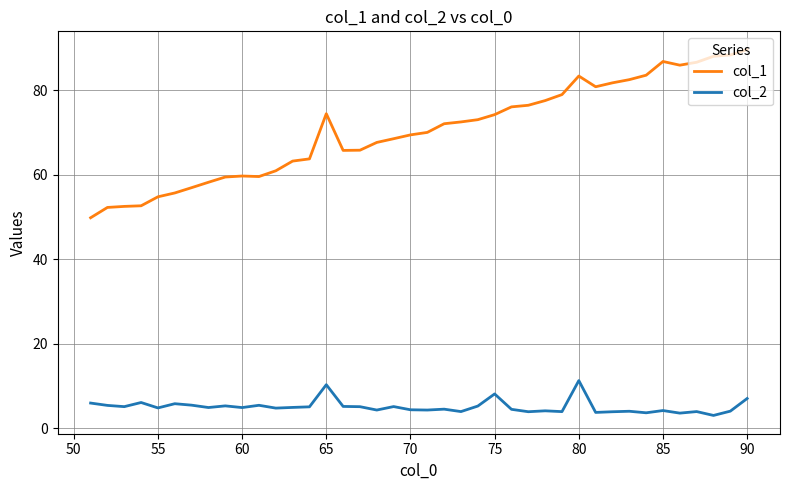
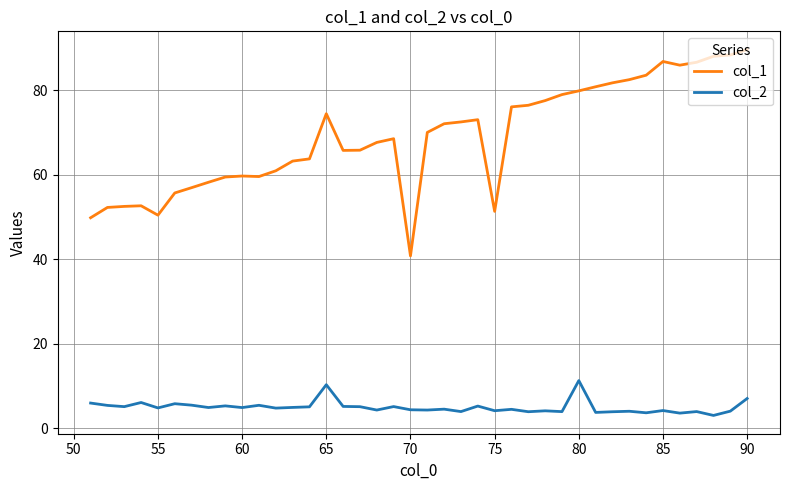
  {
    "col_1": {
-     "55": 55,
+     "55": 50,
      "60": 60,
      "65": 74,
-     "70": 69,
-     "75": 74,
-     "80": 83,
+     "70": 41,
+     "75": 51,
+     "80": 80,
      "85": 87
    },
    "col_2": {
      "55": 5,
      "60": 5,
      "65": 10,
      "70": 4,
-     "75": 8,
+     "75": 4,
      "80": 11,
      "85": 4,
      "90": 7
    }
  }
